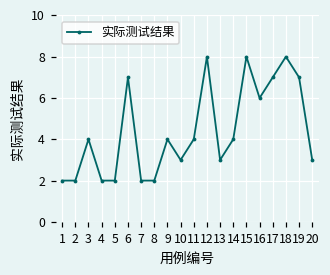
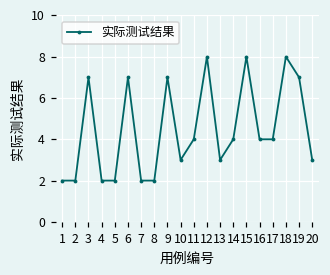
  {
    "1": 2,
    "2": 2,
-   "3": 4,
+   "3": 7,
    "4": 2,
    "5": 2,
    "6": 7,
    "7": 2,
    "8": 2,
-   "9": 4,
+   "9": 7,
    "10": 3,
    "11": 4,
    "12": 8,
    "13": 3,
    "14": 4,
    "15": 8,
-   "16": 6,
-   "17": 7,
+   "16": 4,
+   "17": 4,
    "18": 8,
    "19": 7,
    "20": 3
  }
